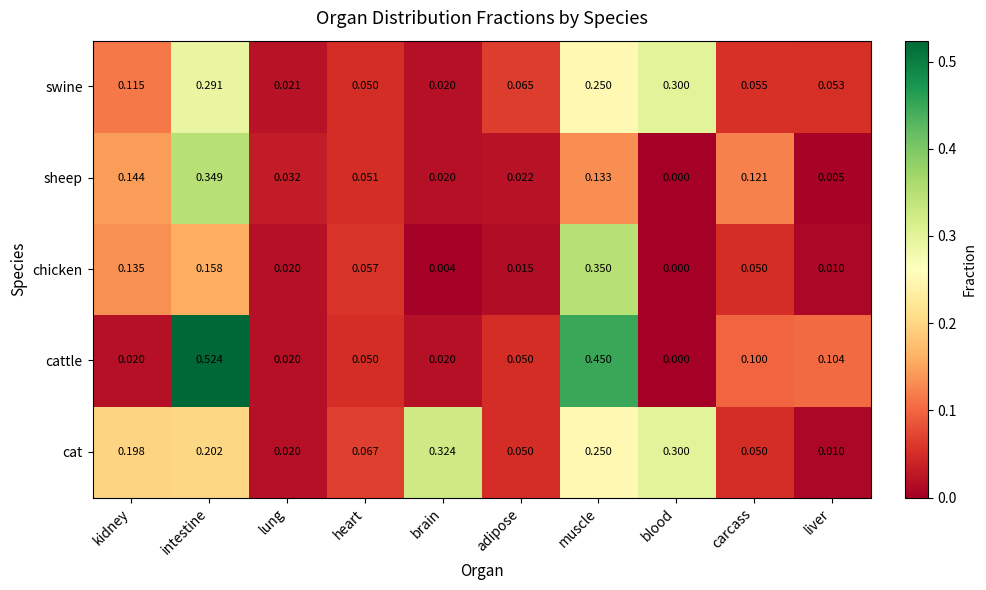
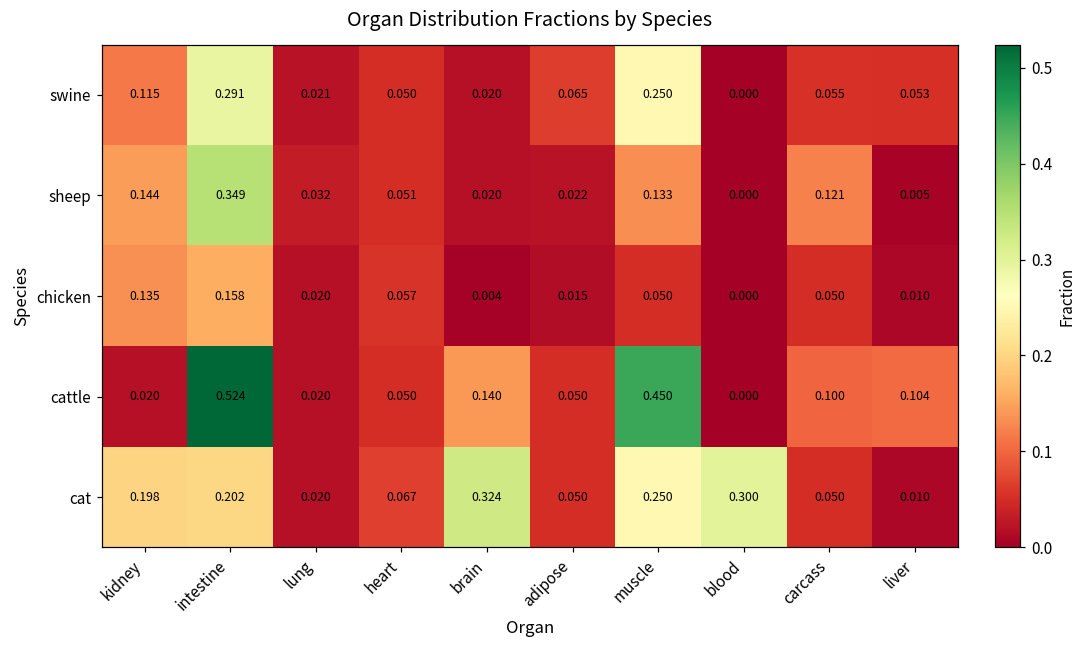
  {
    "swine": {
      "kidney": 0.115,
      "intestine": 0.291,
      "lung": 0.021,
      "heart": 0.050,
      "brain": 0.020,
      "adipose": 0.065,
      "muscle": 0.250,
-     "blood": 0.300,
+     "blood": 0.000,
      "carcass": 0.055,
      "liver": 0.053
    },
    "sheep": {
      "kidney": 0.144,
      "intestine": 0.349,
      "lung": 0.032,
      "heart": 0.051,
      "brain": 0.020,
      "adipose": 0.022,
      "muscle": 0.133,
      "blood": 0.000,
      "carcass": 0.121,
      "liver": 0.005
    },
    "chicken": {
      "kidney": 0.135,
      "intestine": 0.158,
      "lung": 0.020,
      "heart": 0.057,
      "brain": 0.004,
      "adipose": 0.015,
-     "muscle": 0.350,
+     "muscle": 0.050,
      "blood": 0.000,
      "carcass": 0.050,
      "liver": 0.010
    },
    "cattle": {
      "kidney": 0.020,
      "intestine": 0.524,
      "lung": 0.020,
      "heart": 0.050,
-     "brain": 0.020,
+     "brain": 0.140,
      "adipose": 0.050,
      "muscle": 0.450,
      "blood": 0.000,
      "carcass": 0.100,
      "liver": 0.104
    },
    "cat": {
      "kidney": 0.198,
      "intestine": 0.202,
      "lung": 0.020,
      "heart": 0.067,
      "brain": 0.324,
      "adipose": 0.050,
      "muscle": 0.250,
      "blood": 0.300,
      "carcass": 0.050,
      "liver": 0.010
    }
  }
